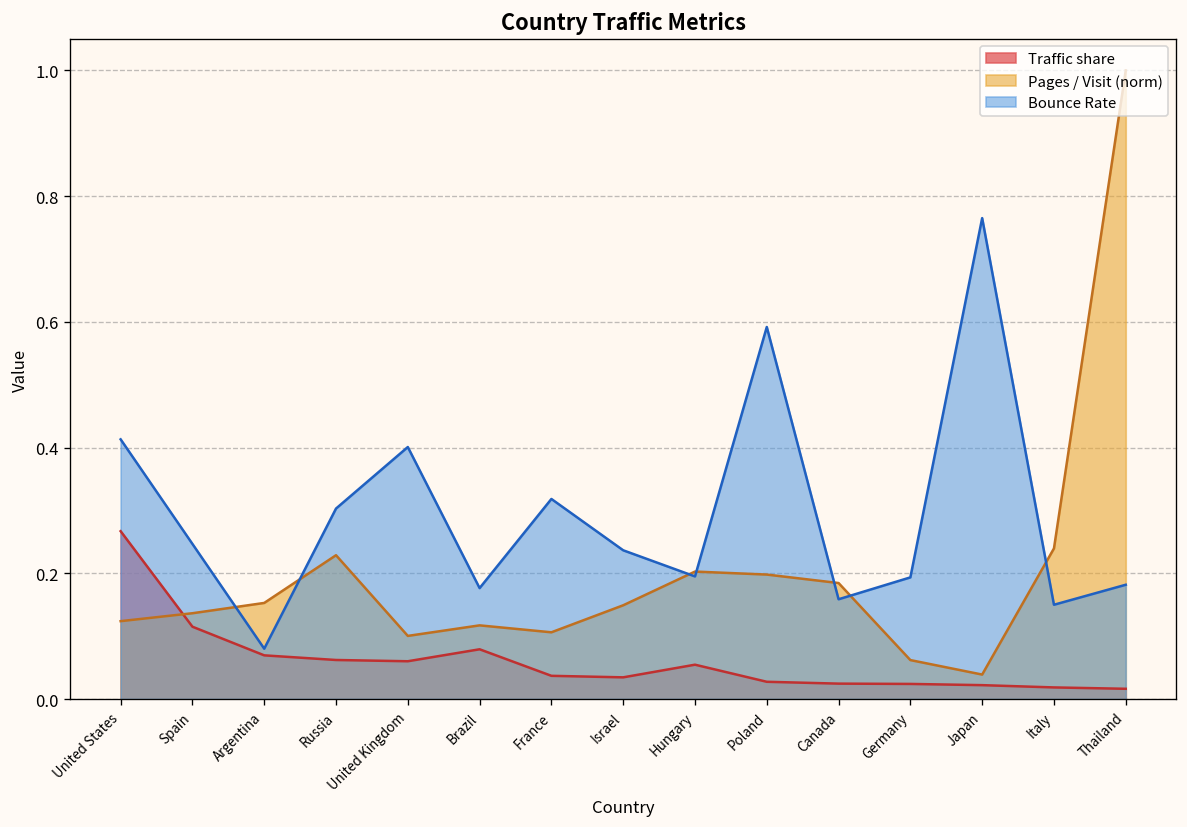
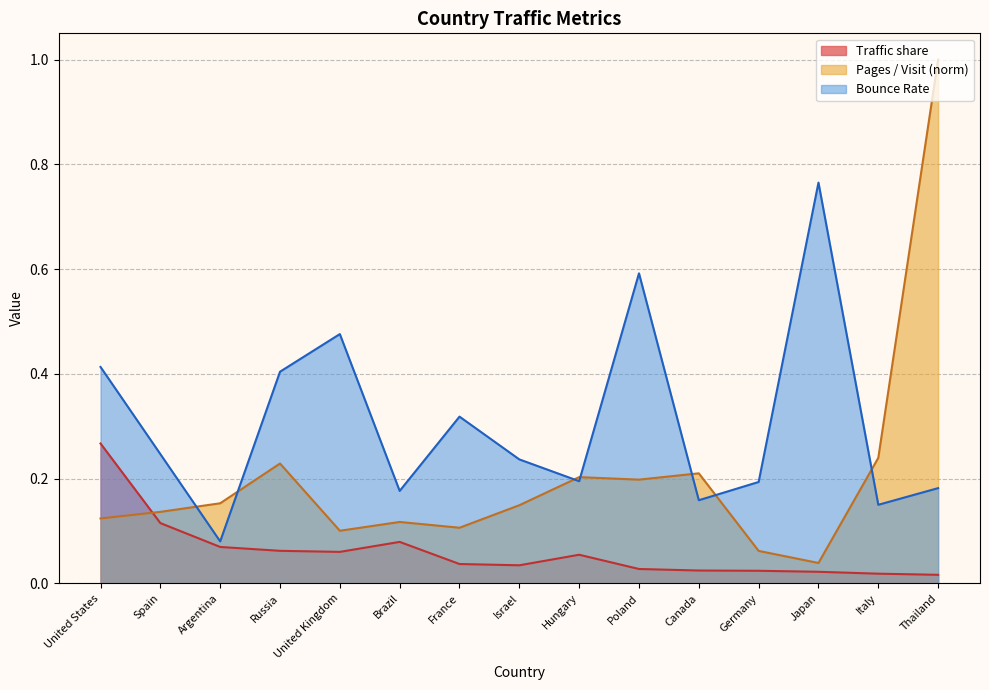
  {
    "Traffic share": {
      "United States": 0.27,
      "Spain": 0.12,
      "Argentina": 0.07,
      "Russia": 0.06,
      "United Kingdom": 0.06,
      "Brazil": 0.08,
      "France": 0.04,
      "Israel": 0.03,
      "Hungary": 0.05,
      "Poland": 0.03,
      "Canada": 0.02,
      "Germany": 0.02,
      "Japan": 0.02,
      "Italy": 0.02,
      "Thailand": 0.02
    },
    "Pages / Visit (norm)": {
      "United States": 0.12,
      "Spain": 0.14,
      "Argentina": 0.15,
      "Russia": 0.23,
      "United Kingdom": 0.10,
      "Brazil": 0.12,
      "France": 0.11,
      "Israel": 0.15,
      "Hungary": 0.20,
      "Poland": 0.20,
-     "Canada": 0.18,
+     "Canada": 0.21,
      "Germany": 0.06,
      "Japan": 0.04,
      "Italy": 0.24
    },
    "Bounce Rate": {
      "United States": 0.41,
      "Spain": 0.25,
      "Argentina": 0.08,
-     "Russia": 0.30,
-     "United Kingdom": 0.40,
+     "Russia": 0.40,
+     "United Kingdom": 0.48,
      "Brazil": 0.18,
      "France": 0.32,
      "Israel": 0.24,
      "Hungary": 0.20,
      "Poland": 0.59,
      "Canada": 0.16,
      "Germany": 0.19,
      "Japan": 0.77,
      "Italy": 0.15,
      "Thailand": 0.18
    }
  }
